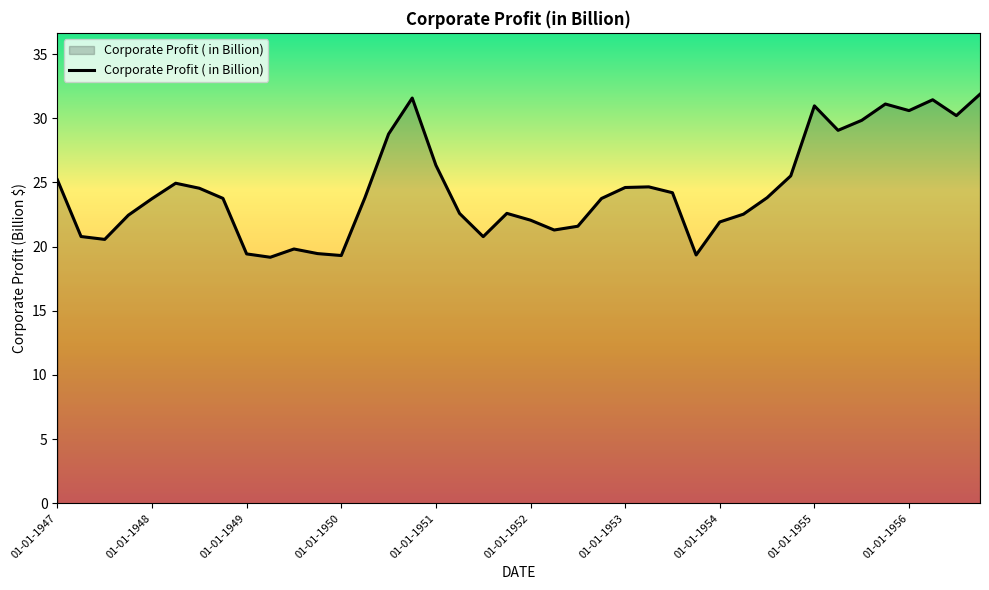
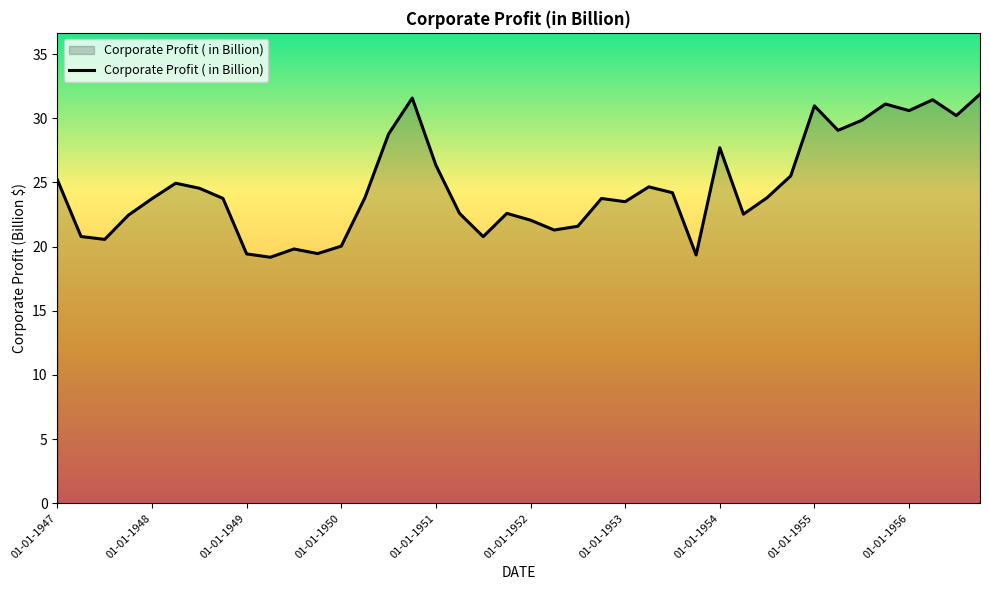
  {
    "01-01-1947": 25.2,
    "01-01-1948": 23.7,
    "01-01-1949": 19.4,
-   "01-01-1950": 19.3,
+   "01-01-1950": 20.0,
    "01-01-1951": 26.3,
    "01-01-1952": 22.1,
-   "01-01-1953": 24.6,
-   "01-01-1954": 21.9,
+   "01-01-1953": 23.5,
+   "01-01-1954": 27.7,
    "01-01-1955": 31.0,
    "01-01-1956": 30.6
  }
